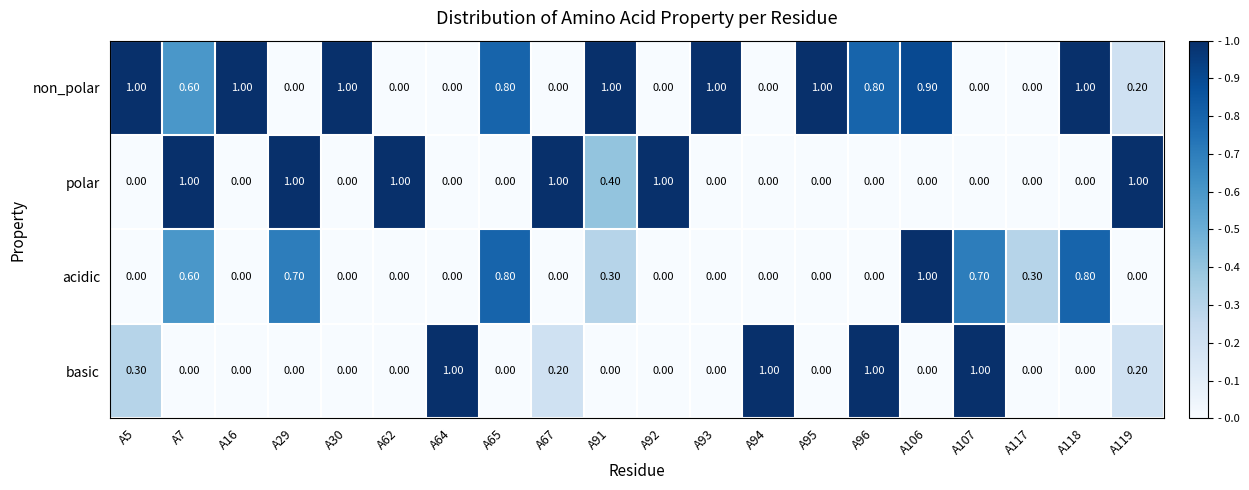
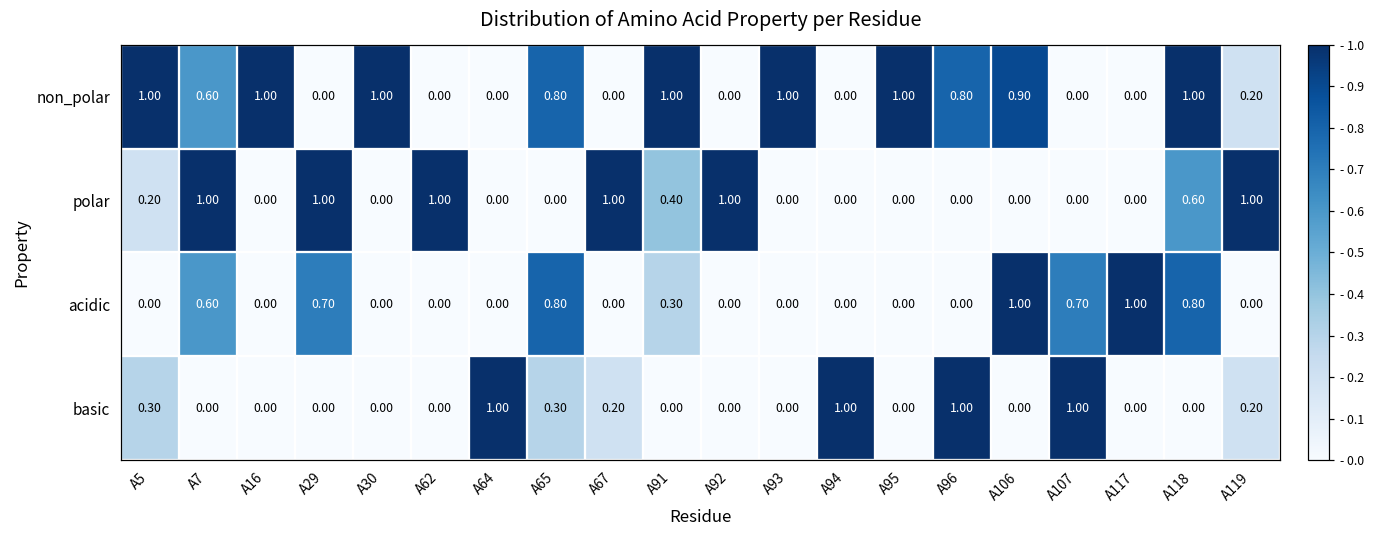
  {
    "non_polar": {
      "A5": 1.00,
      "A7": 0.60,
      "A16": 1.00,
      "A29": 0.00,
      "A30": 1.00,
      "A62": 0.00,
      "A64": 0.00,
      "A65": 0.80,
      "A67": 0.00,
      "A91": 1.00,
      "A92": 0.00,
      "A93": 1.00,
      "A94": 0.00,
      "A95": 1.00,
      "A96": 0.80,
      "A106": 0.90,
      "A107": 0.00,
      "A117": 0.00,
      "A118": 1.00,
      "A119": 0.20
    },
    "polar": {
-     "A5": 0.00,
+     "A5": 0.20,
      "A7": 1.00,
      "A16": 0.00,
      "A29": 1.00,
      "A30": 0.00,
      "A62": 1.00,
      "A64": 0.00,
      "A65": 0.00,
      "A67": 1.00,
      "A91": 0.40,
      "A92": 1.00,
      "A93": 0.00,
      "A94": 0.00,
      "A95": 0.00,
      "A96": 0.00,
      "A106": 0.00,
      "A107": 0.00,
      "A117": 0.00,
-     "A118": 0.00,
+     "A118": 0.60,
      "A119": 1.00
    },
    "acidic": {
      "A5": 0.00,
      "A7": 0.60,
      "A16": 0.00,
      "A29": 0.70,
      "A30": 0.00,
      "A62": 0.00,
      "A64": 0.00,
      "A65": 0.80,
      "A67": 0.00,
      "A91": 0.30,
      "A92": 0.00,
      "A93": 0.00,
      "A94": 0.00,
      "A95": 0.00,
      "A96": 0.00,
      "A106": 1.00,
      "A107": 0.70,
-     "A117": 0.30,
+     "A117": 1.00,
      "A118": 0.80,
      "A119": 0.00
    },
    "basic": {
      "A5": 0.30,
      "A7": 0.00,
      "A16": 0.00,
      "A29": 0.00,
      "A30": 0.00,
      "A62": 0.00,
      "A64": 1.00,
-     "A65": 0.00,
+     "A65": 0.30,
      "A67": 0.20,
      "A91": 0.00,
      "A92": 0.00,
      "A93": 0.00,
      "A94": 1.00,
      "A95": 0.00,
      "A96": 1.00,
      "A106": 0.00,
      "A107": 1.00,
      "A117": 0.00,
      "A118": 0.00,
      "A119": 0.20
    }
  }
